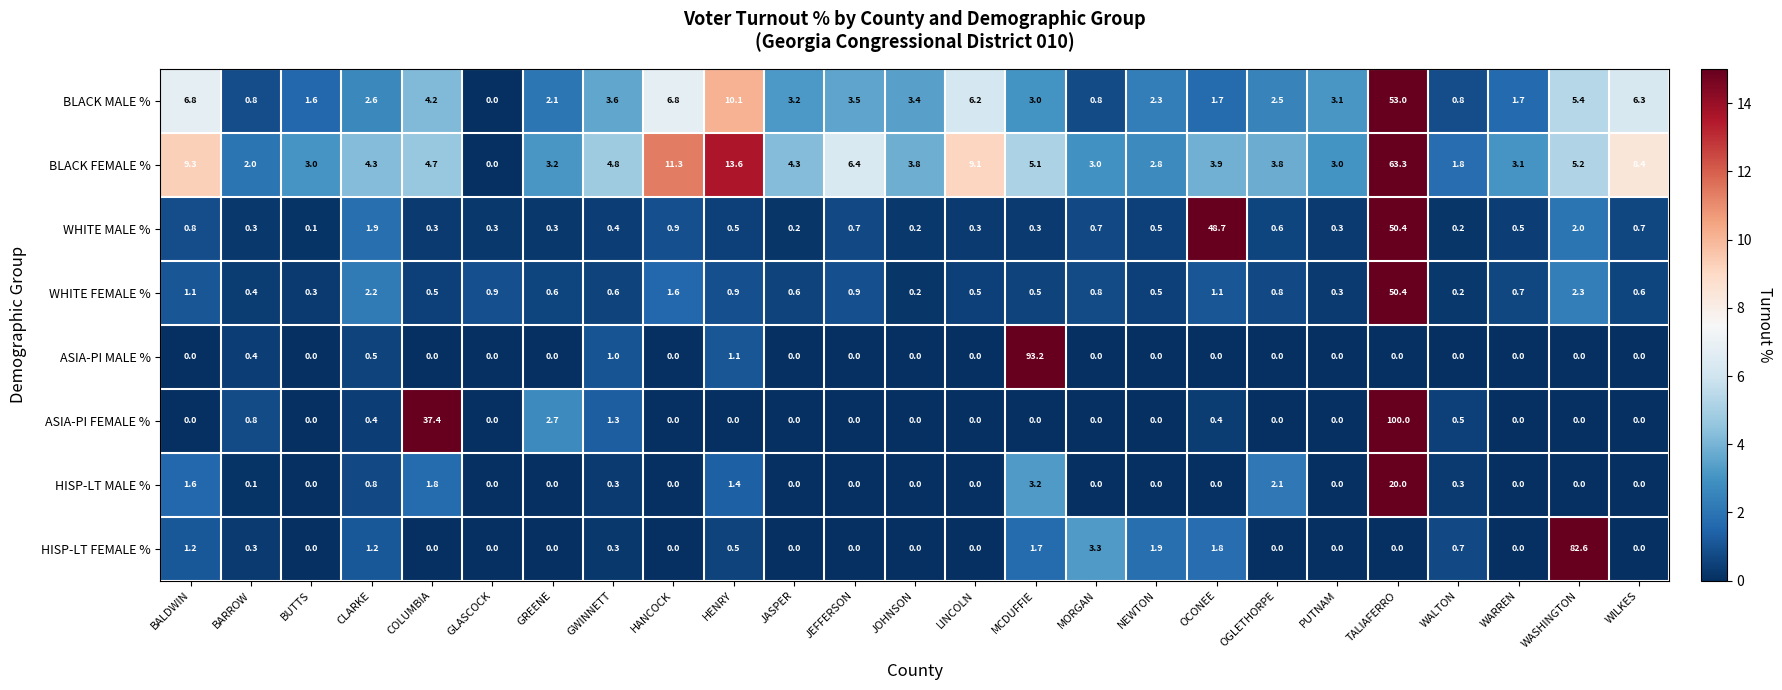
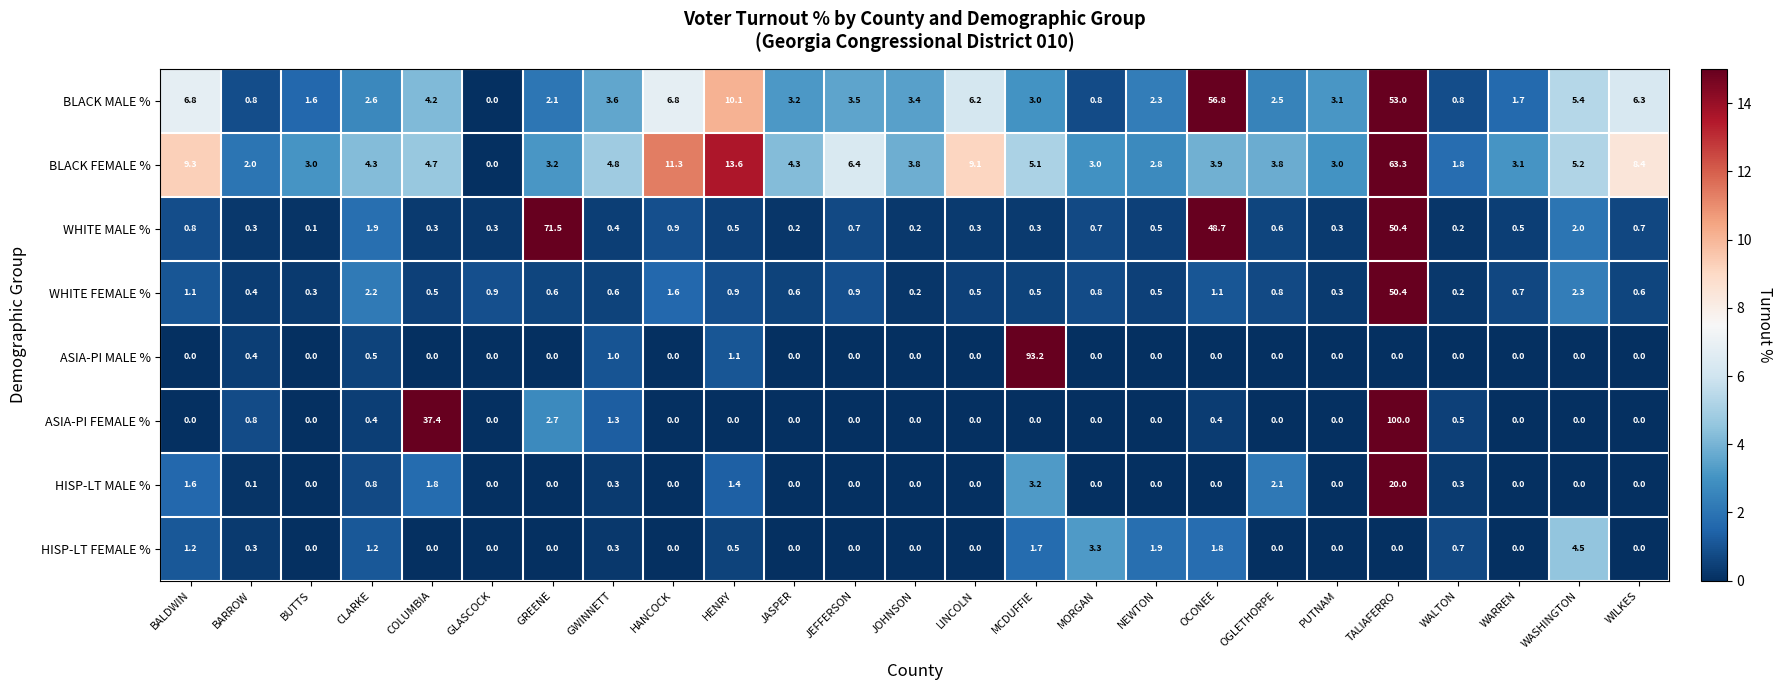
  {
    "BLACK MALE %": {
      "BALDWIN": 6.8,
      "BARROW": 0.8,
      "BUTTS": 1.6,
      "CLARKE": 2.6,
      "COLUMBIA": 4.2,
      "GLASCOCK": 0.0,
      "GREENE": 2.1,
      "GWINNETT": 3.6,
      "HANCOCK": 6.8,
      "HENRY": 10.1,
      "JASPER": 3.2,
      "JEFFERSON": 3.5,
      "JOHNSON": 3.4,
      "LINCOLN": 6.2,
      "MCDUFFIE": 3.0,
      "MORGAN": 0.8,
      "NEWTON": 2.3,
-     "OCONEE": 1.7,
+     "OCONEE": 56.8,
      "OGLETHORPE": 2.5,
      "PUTNAM": 3.1,
      "TALIAFERRO": 53.0,
      "WALTON": 0.8,
      "WARREN": 1.7,
      "WASHINGTON": 5.4,
      "WILKES": 6.3
    },
    "BLACK FEMALE %": {
      "BALDWIN": 9.3,
      "BARROW": 2.0,
      "BUTTS": 3.0,
      "CLARKE": 4.3,
      "COLUMBIA": 4.7,
      "GLASCOCK": 0.0,
      "GREENE": 3.2,
      "GWINNETT": 4.8,
      "HANCOCK": 11.3,
      "HENRY": 13.6,
      "JASPER": 4.3,
      "JEFFERSON": 6.4,
      "JOHNSON": 3.8,
      "LINCOLN": 9.1,
      "MCDUFFIE": 5.1,
      "MORGAN": 3.0,
      "NEWTON": 2.8,
      "OCONEE": 3.9,
      "OGLETHORPE": 3.8,
      "PUTNAM": 3.0,
      "TALIAFERRO": 63.3,
      "WALTON": 1.8,
      "WARREN": 3.1,
      "WASHINGTON": 5.2
    },
    "WHITE MALE %": {
      "BALDWIN": 0.8,
      "BARROW": 0.3,
      "BUTTS": 0.1,
      "CLARKE": 1.9,
      "COLUMBIA": 0.3,
      "GLASCOCK": 0.3,
-     "GREENE": 0.3,
+     "GREENE": 71.5,
      "GWINNETT": 0.4,
      "HANCOCK": 0.9,
      "HENRY": 0.5,
      "JASPER": 0.2,
      "JEFFERSON": 0.7,
      "JOHNSON": 0.2,
      "LINCOLN": 0.3,
      "MCDUFFIE": 0.3,
      "MORGAN": 0.7,
      "NEWTON": 0.5,
      "OCONEE": 48.7,
      "OGLETHORPE": 0.6,
      "PUTNAM": 0.3,
      "TALIAFERRO": 50.4,
      "WALTON": 0.2,
      "WARREN": 0.5,
      "WASHINGTON": 2.0,
      "WILKES": 0.7
    },
    "WHITE FEMALE %": {
      "BALDWIN": 1.1,
      "BARROW": 0.4,
      "BUTTS": 0.3,
      "CLARKE": 2.2,
      "COLUMBIA": 0.5,
      "GLASCOCK": 0.9,
      "GREENE": 0.6,
      "GWINNETT": 0.6,
      "HANCOCK": 1.6,
      "HENRY": 0.9,
      "JASPER": 0.6,
      "JEFFERSON": 0.9,
      "JOHNSON": 0.2,
      "LINCOLN": 0.5,
      "MCDUFFIE": 0.5,
      "MORGAN": 0.8,
      "NEWTON": 0.5,
      "OCONEE": 1.1,
      "OGLETHORPE": 0.8,
      "PUTNAM": 0.3,
      "TALIAFERRO": 50.4,
      "WALTON": 0.2,
      "WARREN": 0.7,
      "WASHINGTON": 2.3,
      "WILKES": 0.6
    },
    "ASIA-PI MALE %": {
      "BALDWIN": 0.0,
      "BARROW": 0.4,
      "BUTTS": 0.0,
      "CLARKE": 0.5,
      "COLUMBIA": 0.0,
      "GLASCOCK": 0.0,
      "GREENE": 0.0,
      "GWINNETT": 1.0,
      "HANCOCK": 0.0,
      "HENRY": 1.1,
      "JASPER": 0.0,
      "JEFFERSON": 0.0,
      "JOHNSON": 0.0,
      "LINCOLN": 0.0,
      "MCDUFFIE": 93.2,
      "MORGAN": 0.0,
      "NEWTON": 0.0,
      "OCONEE": 0.0,
      "OGLETHORPE": 0.0,
      "PUTNAM": 0.0,
      "TALIAFERRO": 0.0,
      "WALTON": 0.0,
      "WARREN": 0.0,
      "WASHINGTON": 0.0,
      "WILKES": 0.0
    },
    "ASIA-PI FEMALE %": {
      "BALDWIN": 0.0,
      "BARROW": 0.8,
      "BUTTS": 0.0,
      "CLARKE": 0.4,
      "COLUMBIA": 37.4,
      "GLASCOCK": 0.0,
      "GREENE": 2.7,
      "GWINNETT": 1.3,
      "HANCOCK": 0.0,
      "HENRY": 0.0,
      "JASPER": 0.0,
      "JEFFERSON": 0.0,
      "JOHNSON": 0.0,
      "LINCOLN": 0.0,
      "MCDUFFIE": 0.0,
      "MORGAN": 0.0,
      "NEWTON": 0.0,
      "OCONEE": 0.4,
      "OGLETHORPE": 0.0,
      "PUTNAM": 0.0,
      "TALIAFERRO": 100.0,
      "WALTON": 0.5,
      "WARREN": 0.0,
      "WASHINGTON": 0.0,
      "WILKES": 0.0
    },
    "HISP-LT MALE %": {
      "BALDWIN": 1.6,
      "BARROW": 0.1,
      "BUTTS": 0.0,
      "CLARKE": 0.8,
      "COLUMBIA": 1.8,
      "GLASCOCK": 0.0,
      "GREENE": 0.0,
      "GWINNETT": 0.3,
      "HANCOCK": 0.0,
      "HENRY": 1.4,
      "JASPER": 0.0,
      "JEFFERSON": 0.0,
      "JOHNSON": 0.0,
      "LINCOLN": 0.0,
      "MCDUFFIE": 3.2,
      "MORGAN": 0.0,
      "NEWTON": 0.0,
      "OCONEE": 0.0,
      "OGLETHORPE": 2.1,
      "PUTNAM": 0.0,
      "TALIAFERRO": 20.0,
      "WALTON": 0.3,
      "WARREN": 0.0,
      "WASHINGTON": 0.0,
      "WILKES": 0.0
    },
    "HISP-LT FEMALE %": {
      "BALDWIN": 1.2,
      "BARROW": 0.3,
      "BUTTS": 0.0,
      "CLARKE": 1.2,
      "COLUMBIA": 0.0,
      "GLASCOCK": 0.0,
      "GREENE": 0.0,
      "GWINNETT": 0.3,
      "HANCOCK": 0.0,
      "HENRY": 0.5,
      "JASPER": 0.0,
      "JEFFERSON": 0.0,
      "JOHNSON": 0.0,
      "LINCOLN": 0.0,
      "MCDUFFIE": 1.7,
      "MORGAN": 3.3,
      "NEWTON": 1.9,
      "OCONEE": 1.8,
      "OGLETHORPE": 0.0,
      "PUTNAM": 0.0,
      "TALIAFERRO": 0.0,
      "WALTON": 0.7,
      "WARREN": 0.0,
-     "WASHINGTON": 82.6,
+     "WASHINGTON": 4.5,
      "WILKES": 0.0
    }
  }
